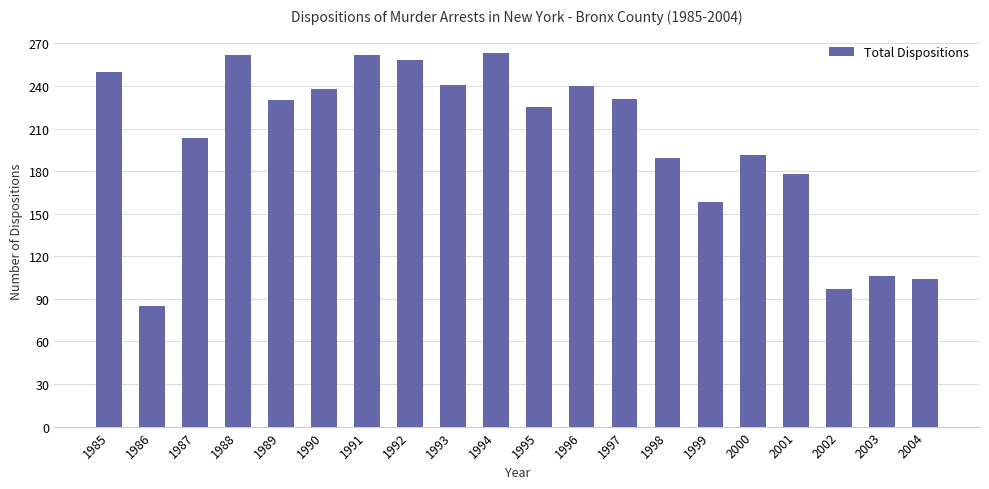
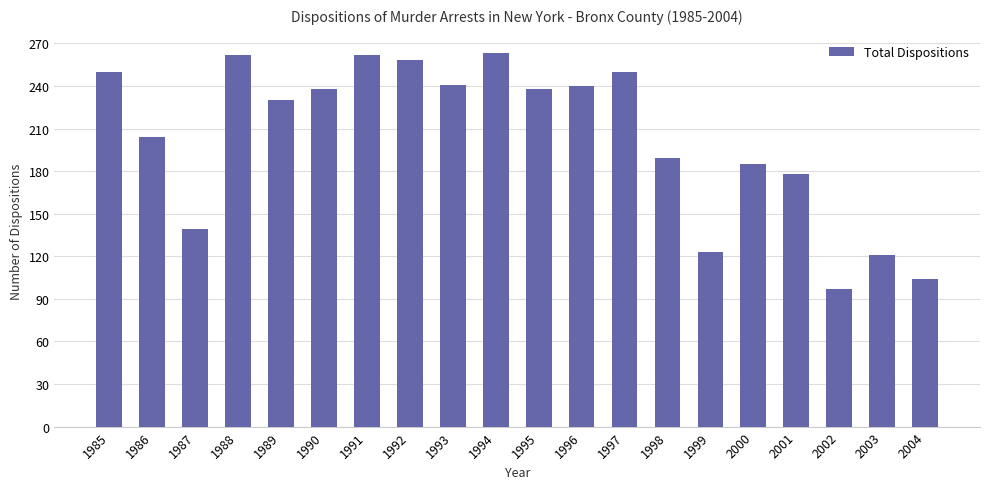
  {
    "1985": 250,
-   "1986": 85,
-   "1987": 203,
+   "1986": 204,
+   "1987": 139,
    "1988": 262,
    "1989": 230,
    "1990": 238,
    "1991": 262,
    "1992": 258,
    "1993": 241,
    "1994": 263,
-   "1995": 225,
+   "1995": 238,
    "1996": 240,
-   "1997": 231,
+   "1997": 250,
    "1998": 189,
-   "1999": 158,
-   "2000": 191,
+   "1999": 123,
+   "2000": 185,
    "2001": 178,
    "2002": 97,
-   "2003": 106,
+   "2003": 121,
    "2004": 104
  }
